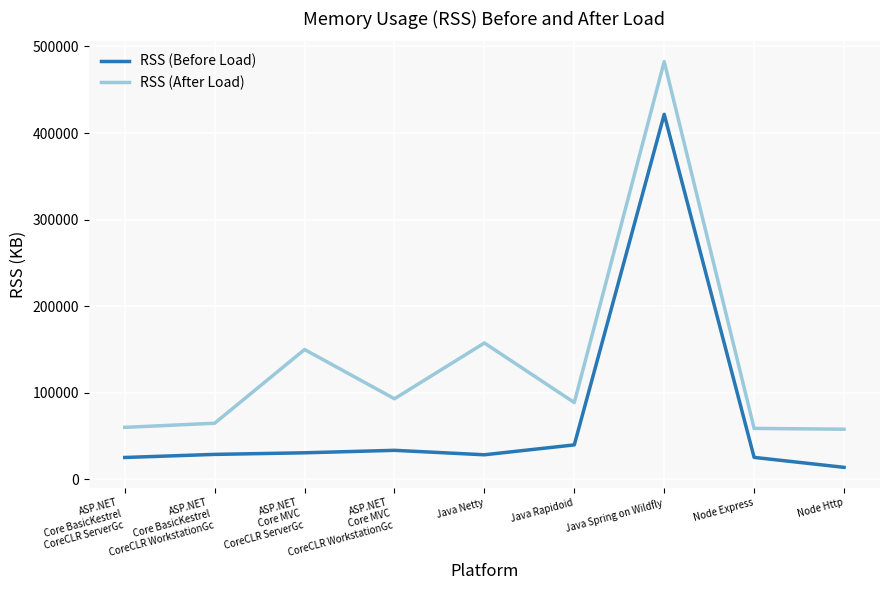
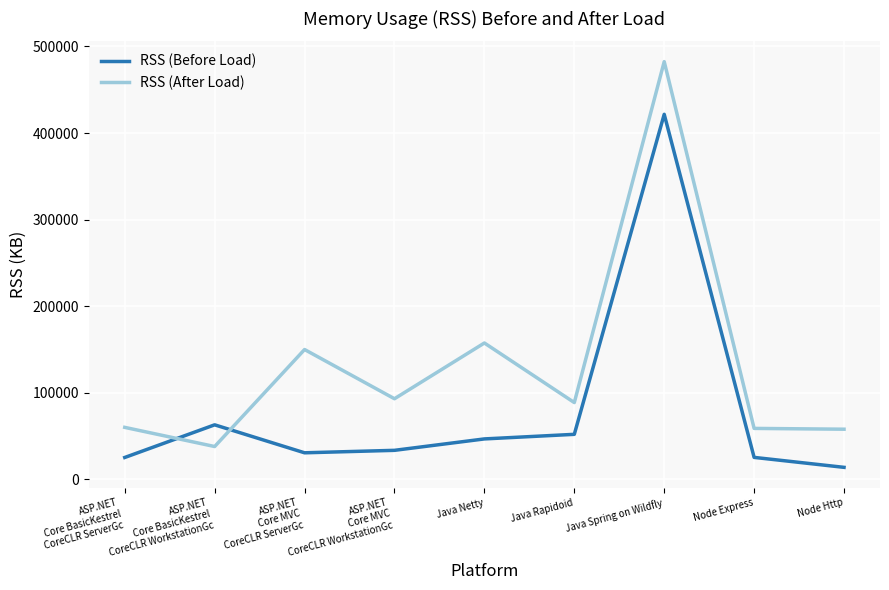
  {
    "RSS (Before Load)": {
      "ASP.NET Core BasicKestrel CoreCLR ServerGc": 30000,
-     "ASP.NET Core BasicKestrel CoreCLR WorkstationGc": 30000,
+     "ASP.NET Core BasicKestrel CoreCLR WorkstationGc": 60000,
      "ASP.NET Core MVC CoreCLR ServerGc": 30000,
      "ASP.NET Core MVC CoreCLR WorkstationGc": 30000,
-     "Java Netty": 30000,
-     "Java Rapidoid": 40000,
+     "Java Netty": 50000,
+     "Java Rapidoid": 50000,
      "Java Spring on Wildfly": 420000,
      "Node Express": 30000,
      "Node Http": 10000
    },
    "RSS (After Load)": {
      "ASP.NET Core BasicKestrel CoreCLR ServerGc": 60000,
-     "ASP.NET Core BasicKestrel CoreCLR WorkstationGc": 60000,
+     "ASP.NET Core BasicKestrel CoreCLR WorkstationGc": 40000,
      "ASP.NET Core MVC CoreCLR ServerGc": 150000,
      "ASP.NET Core MVC CoreCLR WorkstationGc": 90000,
      "Java Netty": 160000,
      "Java Rapidoid": 90000,
      "Java Spring on Wildfly": 480000,
      "Node Express": 60000,
      "Node Http": 60000
    }
  }
